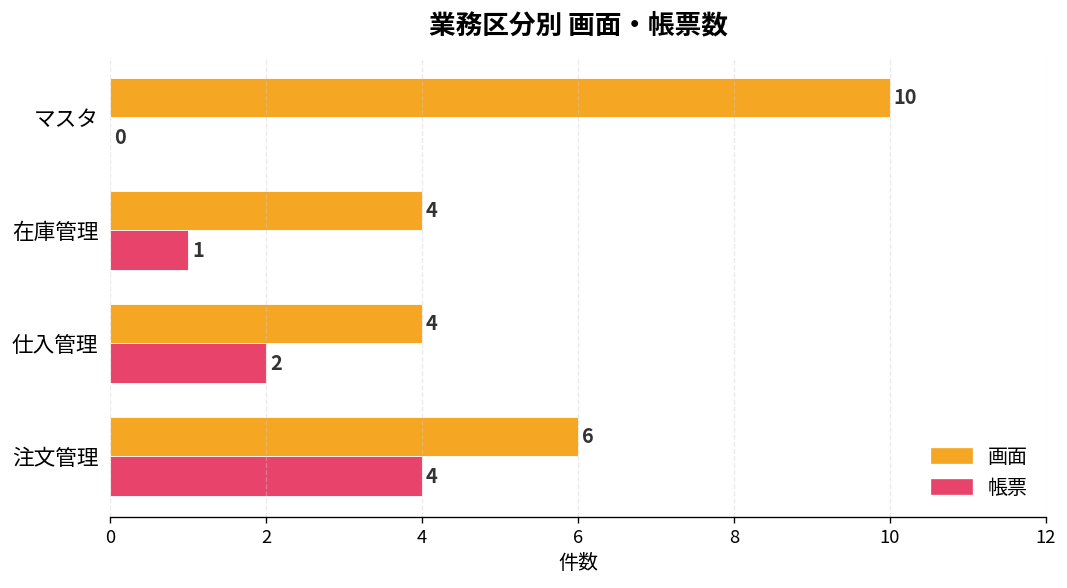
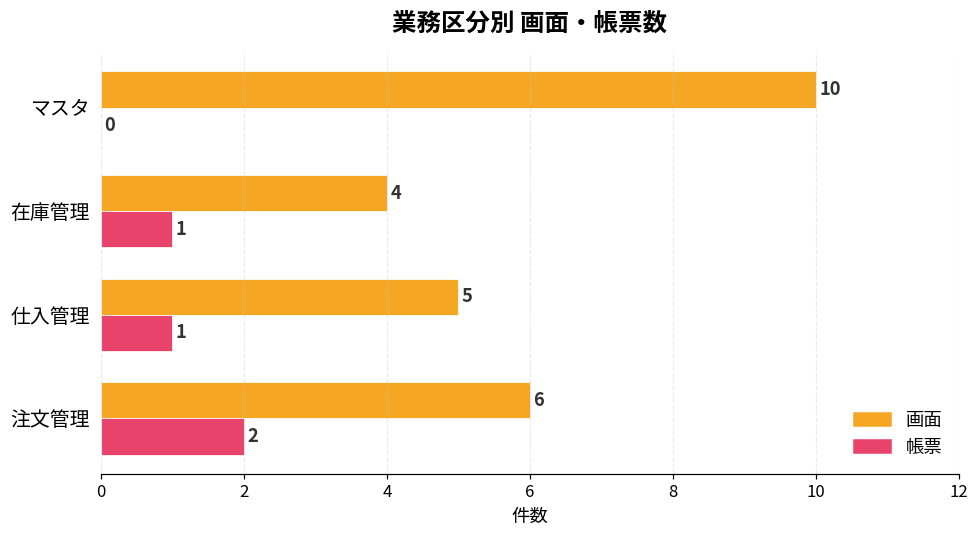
  {
    "画面": {
      "マスタ": 10,
      "在庫管理": 4,
-     "仕入管理": 4,
+     "仕入管理": 5,
      "注文管理": 6
    },
    "帳票": {
      "マスタ": 0,
      "在庫管理": 1,
-     "仕入管理": 2,
-     "注文管理": 4
+     "仕入管理": 1,
+     "注文管理": 2
    }
  }
